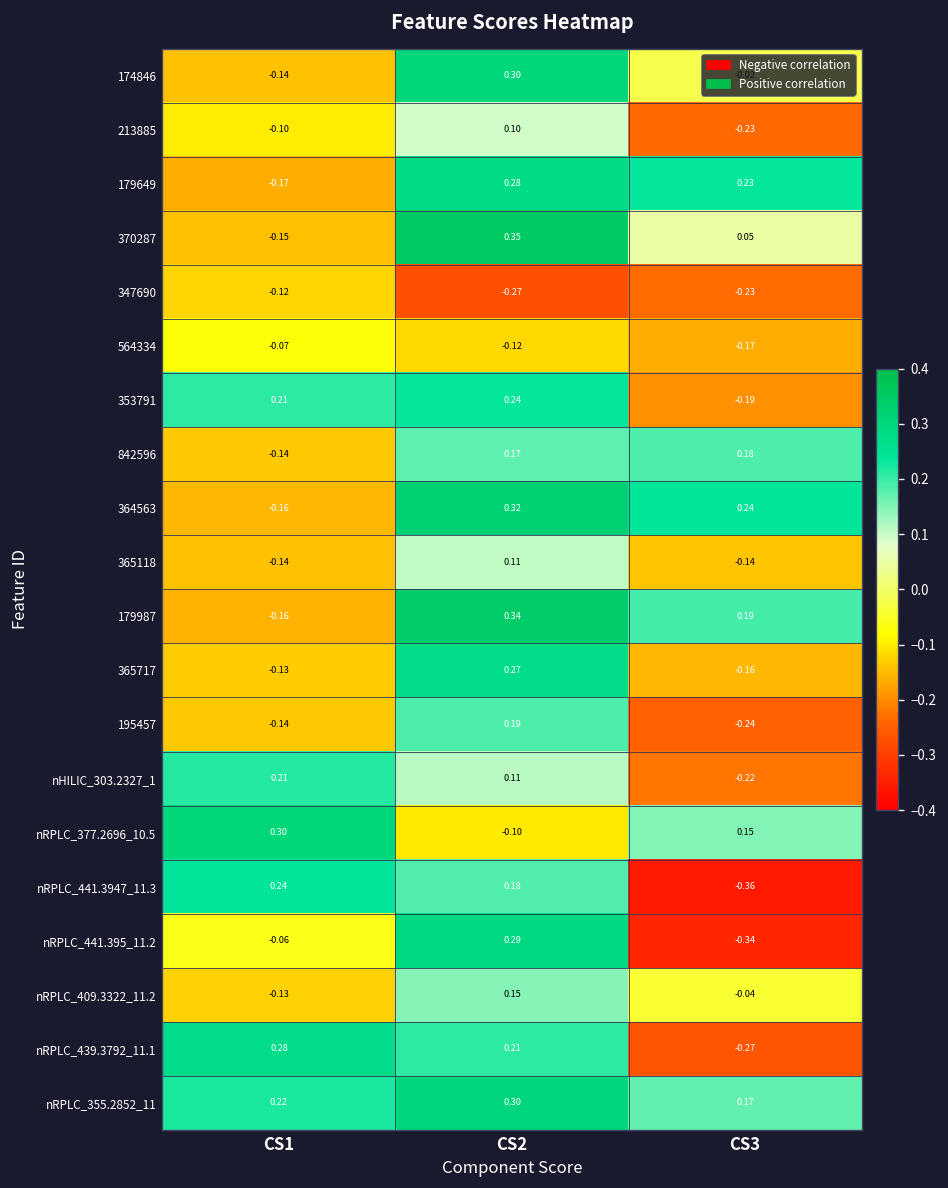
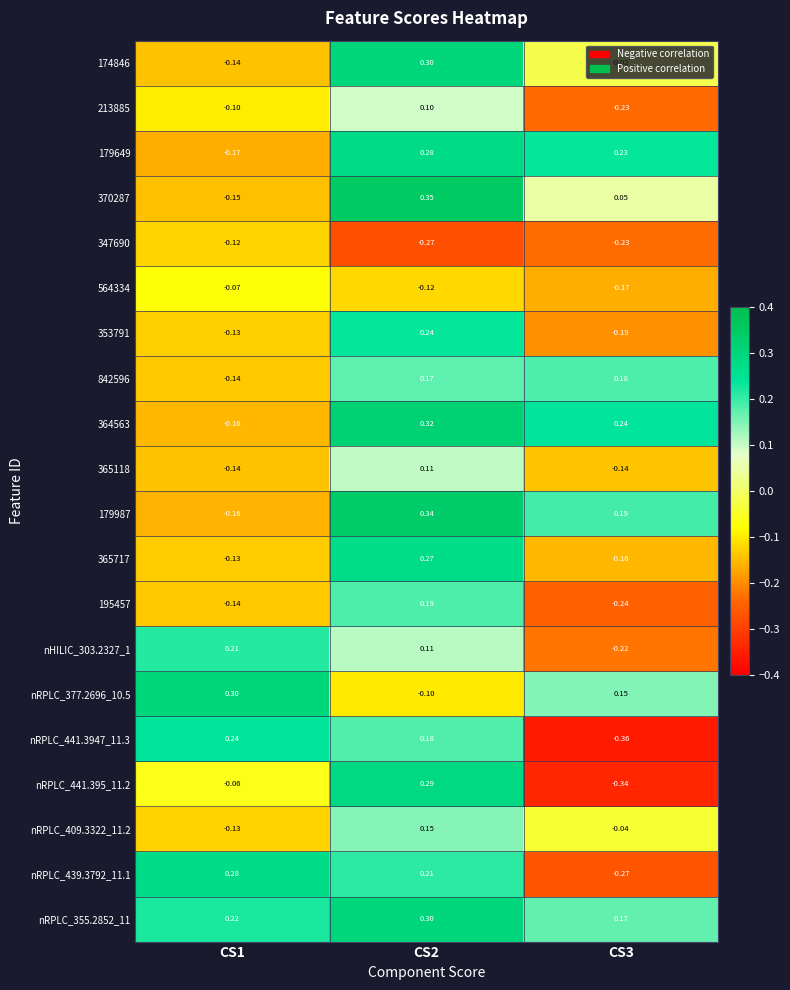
  {
    "174846": {
      "CS1": -0.14,
      "CS2": 0.30
    },
    "213885": {
      "CS1": -0.10,
      "CS2": 0.10,
      "CS3": -0.23
    },
    "179649": {
      "CS1": -0.17,
      "CS2": 0.28,
      "CS3": 0.23
    },
    "370287": {
      "CS1": -0.15,
      "CS2": 0.35,
      "CS3": 0.05
    },
    "347690": {
      "CS1": -0.12,
      "CS2": -0.27,
      "CS3": -0.23
    },
    "564334": {
      "CS1": -0.07,
      "CS2": -0.12,
      "CS3": -0.17
    },
    "353791": {
-     "CS1": 0.21,
+     "CS1": -0.13,
      "CS2": 0.24,
      "CS3": -0.19
    },
    "842596": {
      "CS1": -0.14,
      "CS2": 0.17,
      "CS3": 0.18
    },
    "364563": {
      "CS1": -0.16,
      "CS2": 0.32,
      "CS3": 0.24
    },
    "365118": {
      "CS1": -0.14,
      "CS2": 0.11,
      "CS3": -0.14
    },
    "179987": {
      "CS1": -0.16,
      "CS2": 0.34,
      "CS3": 0.19
    },
    "365717": {
      "CS1": -0.13,
      "CS2": 0.27,
      "CS3": -0.16
    },
    "195457": {
      "CS1": -0.14,
      "CS2": 0.19,
      "CS3": -0.24
    },
    "nHILIC_303.2327_1": {
      "CS1": 0.21,
      "CS2": 0.11,
      "CS3": -0.22
    },
    "nRPLC_377.2696_10.5": {
      "CS1": 0.30,
      "CS2": -0.10,
      "CS3": 0.15
    },
    "nRPLC_441.3947_11.3": {
      "CS1": 0.24,
      "CS2": 0.18,
      "CS3": -0.36
    },
    "nRPLC_441.395_11.2": {
      "CS1": -0.06,
      "CS2": 0.29,
      "CS3": -0.34
    },
    "nRPLC_409.3322_11.2": {
      "CS1": -0.13,
      "CS2": 0.15,
      "CS3": -0.04
    },
    "nRPLC_439.3792_11.1": {
      "CS1": 0.28,
      "CS2": 0.21,
      "CS3": -0.27
    },
    "nRPLC_355.2852_11": {
      "CS1": 0.22,
      "CS2": 0.30,
      "CS3": 0.17
    }
  }
